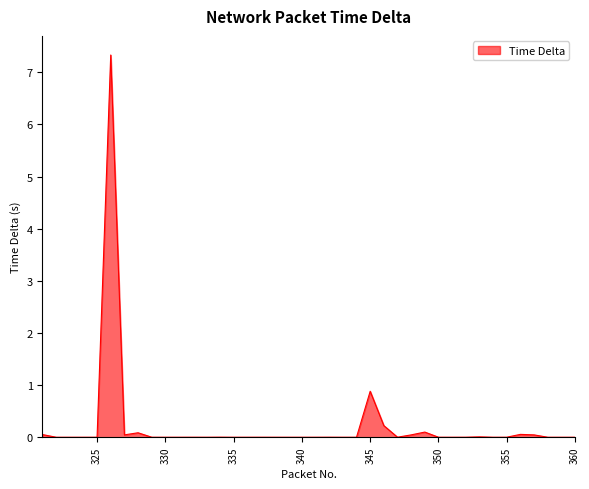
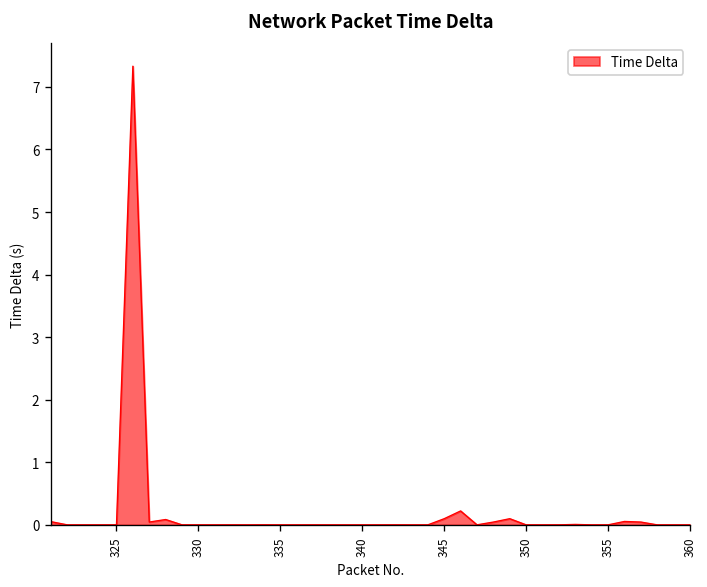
  {
    "325": 0.0,
    "330": 0.0,
    "335": 0.0,
    "340": 0.0,
-   "345": 0.9,
+   "345": 0.1,
    "350": 0.0,
    "355": 0.0,
    "360": 0.0
  }
